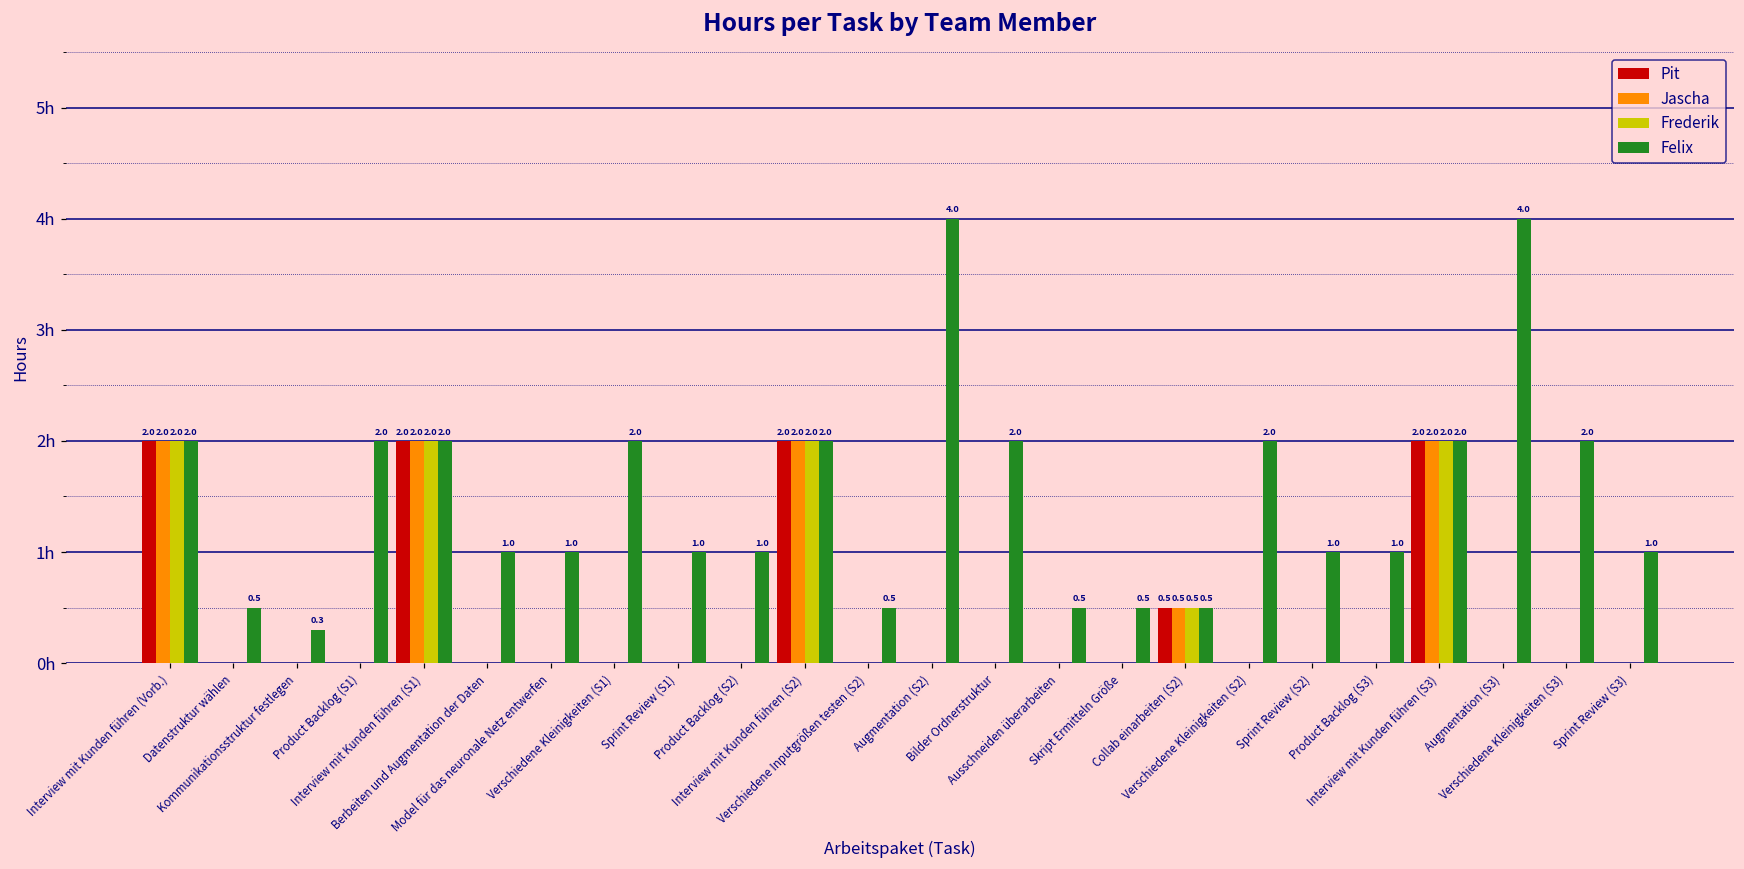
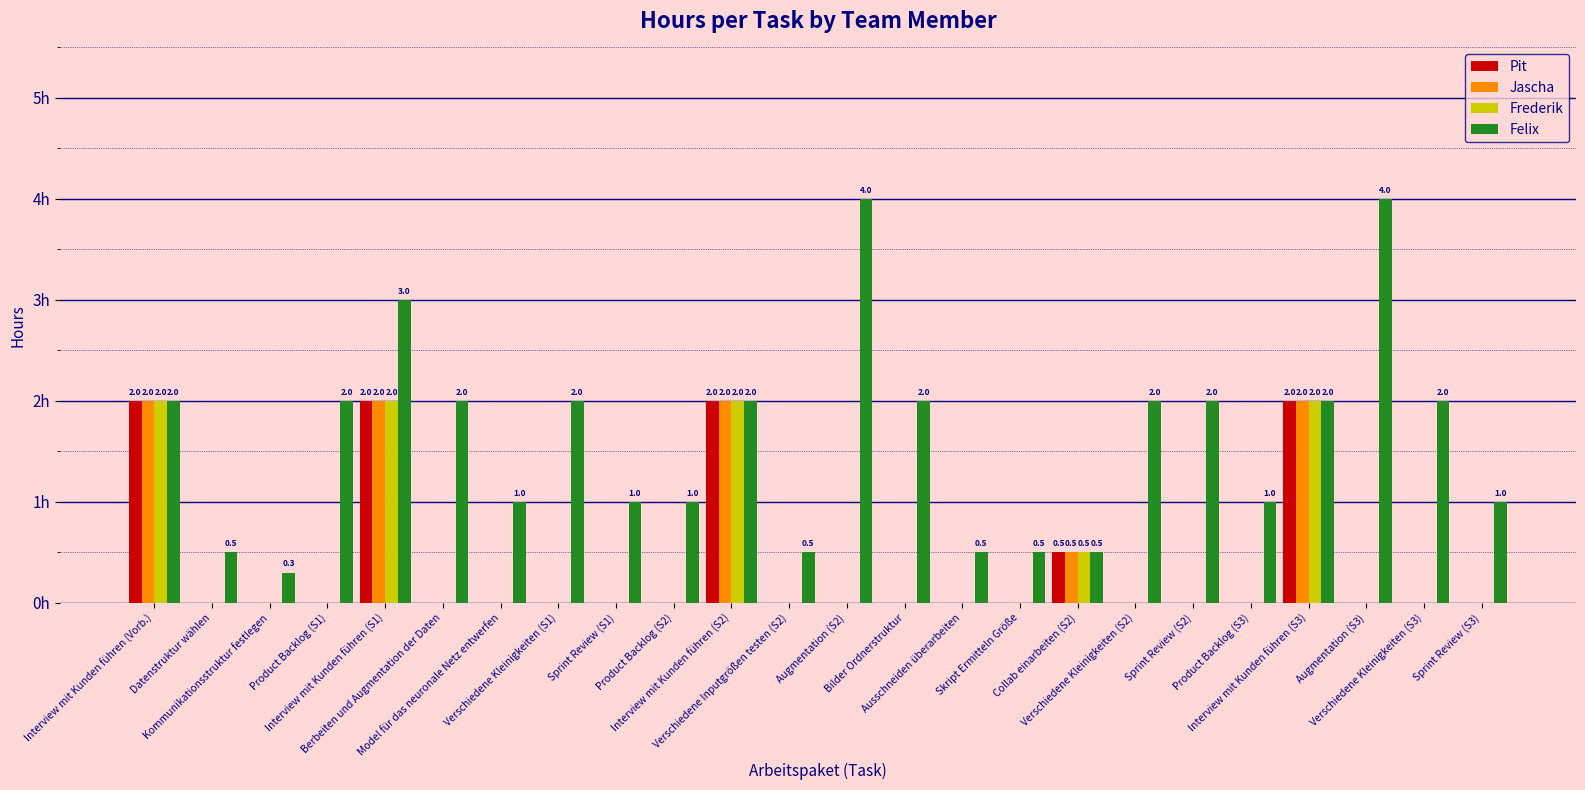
  {
    "Pit": {
      "Interview mit Kunden führen (Vorb.)": 2.0,
      "Interview mit Kunden führen (S1)": 2.0,
      "Interview mit Kunden führen (S2)": 2.0,
      "Collab einarbeiten (S2)": 0.5,
      "Interview mit Kunden führen (S3)": 2.0
    },
    "Jascha": {
      "Interview mit Kunden führen (Vorb.)": 2.0,
      "Interview mit Kunden führen (S1)": 2.0,
      "Interview mit Kunden führen (S2)": 2.0,
      "Collab einarbeiten (S2)": 0.5,
      "Interview mit Kunden führen (S3)": 2.0
    },
    "Frederik": {
      "Interview mit Kunden führen (Vorb.)": 2.0,
      "Interview mit Kunden führen (S1)": 2.0,
      "Interview mit Kunden führen (S2)": 2.0,
      "Collab einarbeiten (S2)": 0.5,
      "Interview mit Kunden führen (S3)": 2.0
    },
    "Felix": {
      "Interview mit Kunden führen (Vorb.)": 2.0,
      "Datenstruktur wählen": 0.5,
      "Kommunikationsstruktur festlegen": 0.3,
      "Product Backlog (S1)": 2.0,
-     "Interview mit Kunden führen (S1)": 2.0,
-     "Berbeiten und Augmentation der Daten": 1.0,
+     "Interview mit Kunden führen (S1)": 3.0,
+     "Berbeiten und Augmentation der Daten": 2.0,
      "Model für das neuronale Netz entwerfen": 1.0,
      "Verschiedene Kleinigkeiten (S1)": 2.0,
      "Sprint Review (S1)": 1.0,
      "Product Backlog (S2)": 1.0,
      "Interview mit Kunden führen (S2)": 2.0,
      "Verschiedene Inputgrößen testen (S2)": 0.5,
      "Augmentation (S2)": 4.0,
      "Bilder Ordnerstruktur": 2.0,
      "Ausschneiden überarbeiten": 0.5,
      "Skript Ermitteln Größe": 0.5,
      "Collab einarbeiten (S2)": 0.5,
      "Verschiedene Kleinigkeiten (S2)": 2.0,
-     "Sprint Review (S2)": 1.0,
+     "Sprint Review (S2)": 2.0,
      "Product Backlog (S3)": 1.0,
      "Interview mit Kunden führen (S3)": 2.0,
      "Augmentation (S3)": 4.0,
      "Verschiedene Kleinigkeiten (S3)": 2.0,
      "Sprint Review (S3)": 1.0
    }
  }
